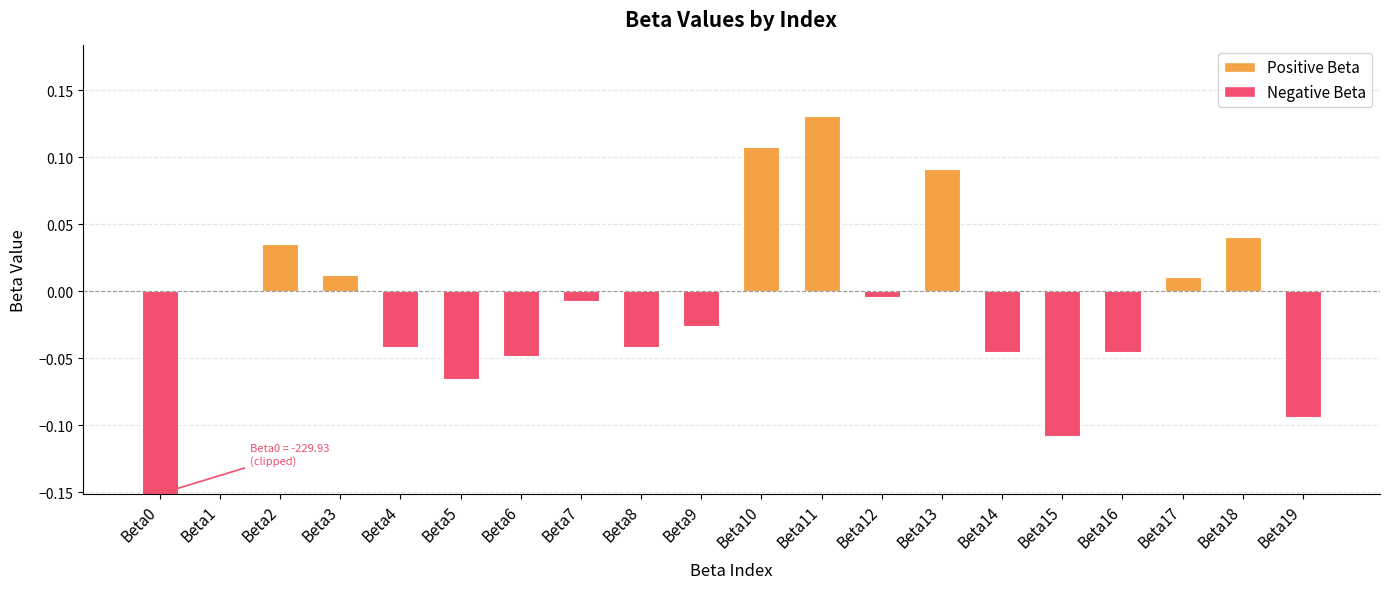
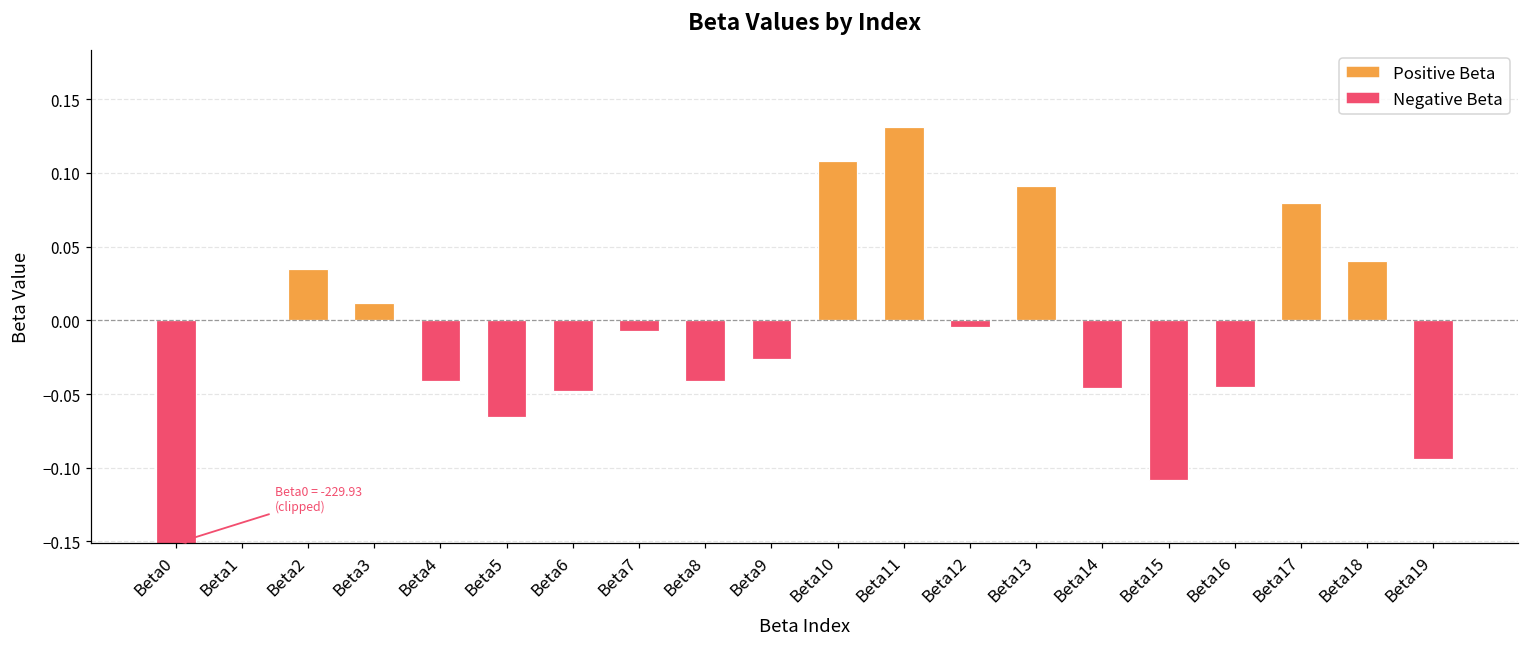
  {
    "Beta2": 0.035,
    "Beta3": 0.012,
    "Beta4": -0.041,
    "Beta5": -0.065,
    "Beta6": -0.048,
    "Beta7": -0.007,
    "Beta8": -0.041,
    "Beta9": -0.026,
    "Beta10": 0.108,
    "Beta11": 0.131,
    "Beta12": -0.005,
    "Beta13": 0.091,
    "Beta14": -0.046,
    "Beta15": -0.108,
    "Beta16": -0.046,
-   "Beta17": 0.011,
+   "Beta17": 0.080,
    "Beta18": 0.040,
    "Beta19": -0.094
  }
